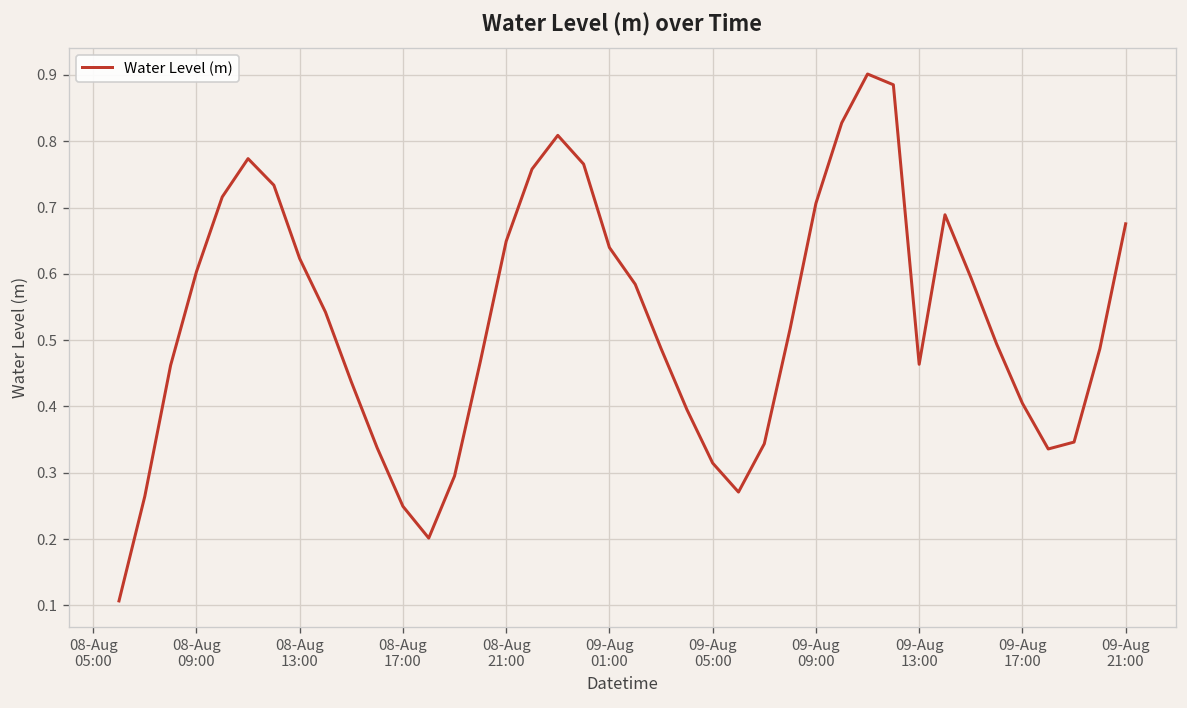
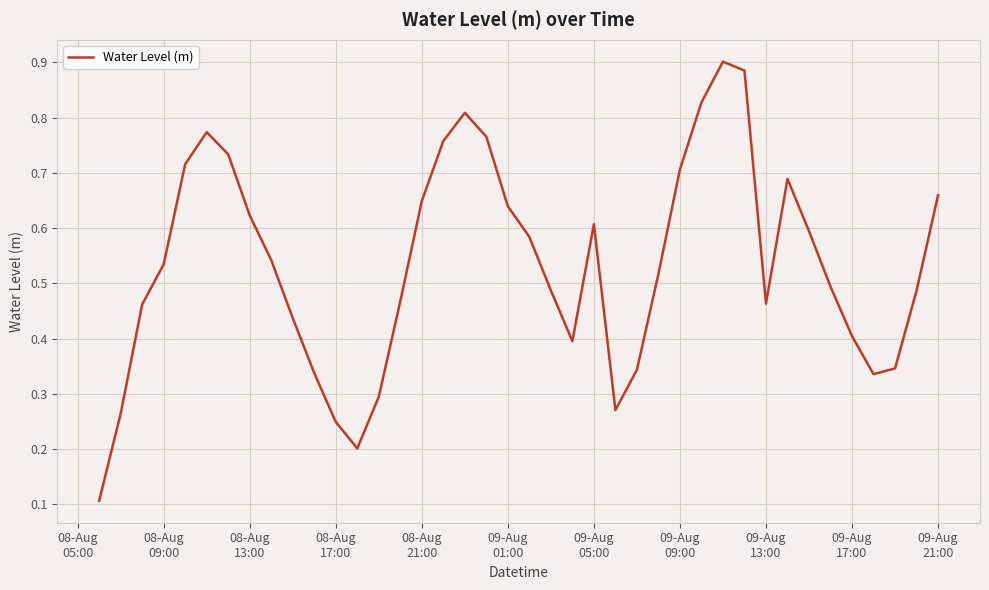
  {
-   "08-Aug 09:00": 0.60,
+   "08-Aug 09:00": 0.53,
    "08-Aug 13:00": 0.62,
    "08-Aug 17:00": 0.25,
    "08-Aug 21:00": 0.65,
    "09-Aug 01:00": 0.64,
-   "09-Aug 05:00": 0.31,
+   "09-Aug 05:00": 0.61,
    "09-Aug 09:00": 0.71,
    "09-Aug 13:00": 0.46,
    "09-Aug 17:00": 0.40,
-   "09-Aug 21:00": 0.68
+   "09-Aug 21:00": 0.66
  }
